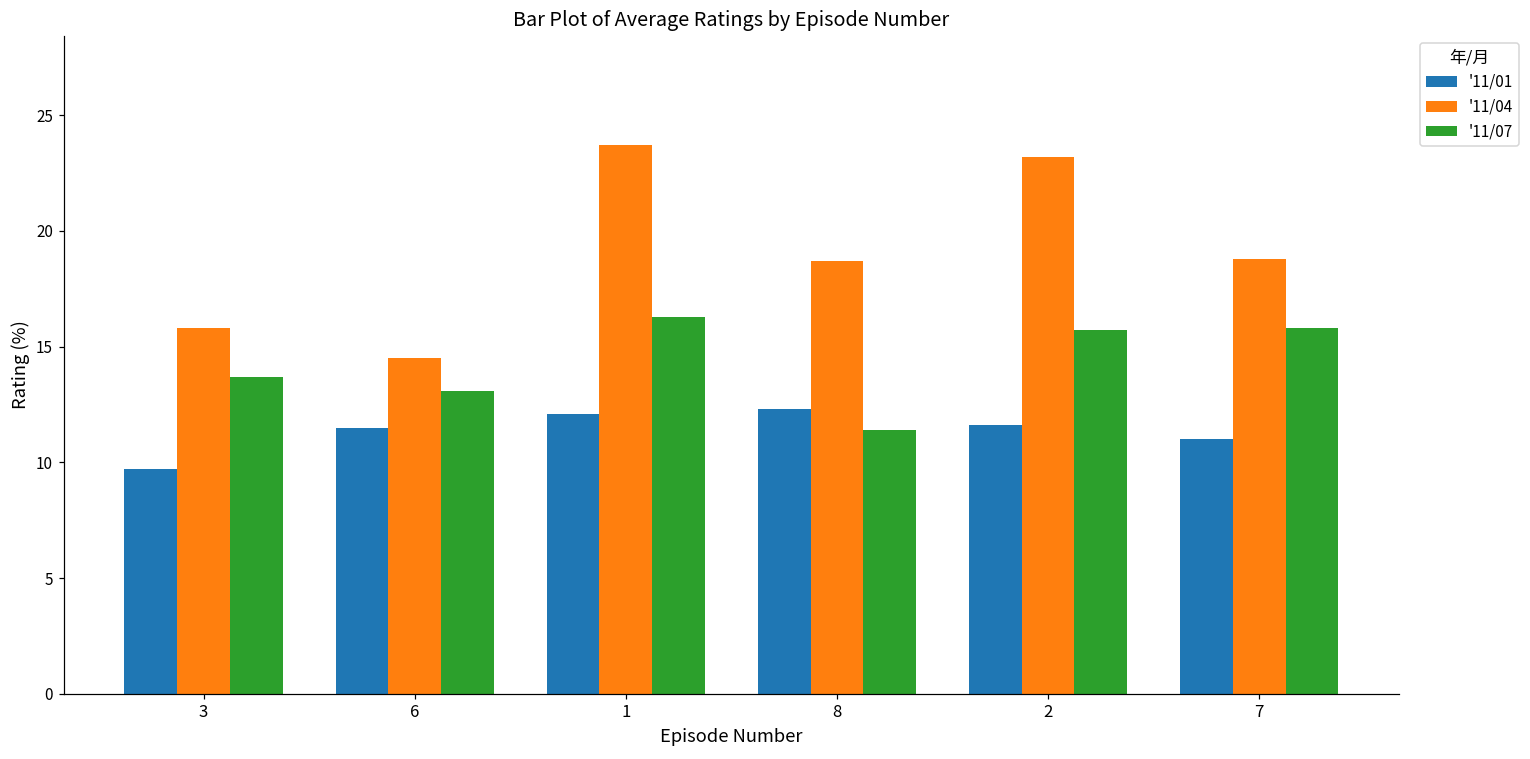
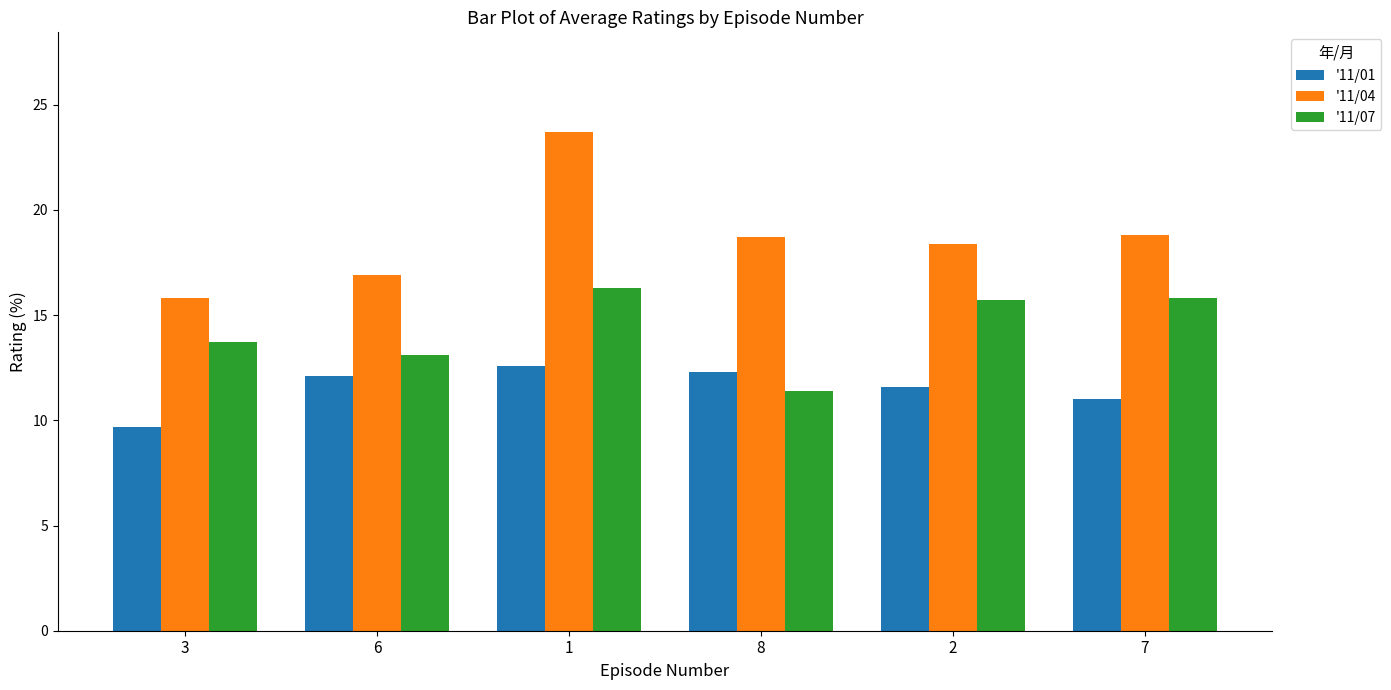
  {
    "'11/01": {
      "3": 9.7,
-     "6": 11.5,
-     "1": 12.1,
+     "6": 12.1,
+     "1": 12.6,
      "8": 12.3,
      "2": 11.6,
      "7": 11.0
    },
    "'11/04": {
      "3": 15.8,
-     "6": 14.5,
+     "6": 16.9,
      "1": 23.7,
      "8": 18.7,
-     "2": 23.2,
+     "2": 18.4,
      "7": 18.8
    },
    "'11/07": {
      "3": 13.7,
      "6": 13.1,
      "1": 16.3,
      "8": 11.4,
      "2": 15.7,
      "7": 15.8
    }
  }
